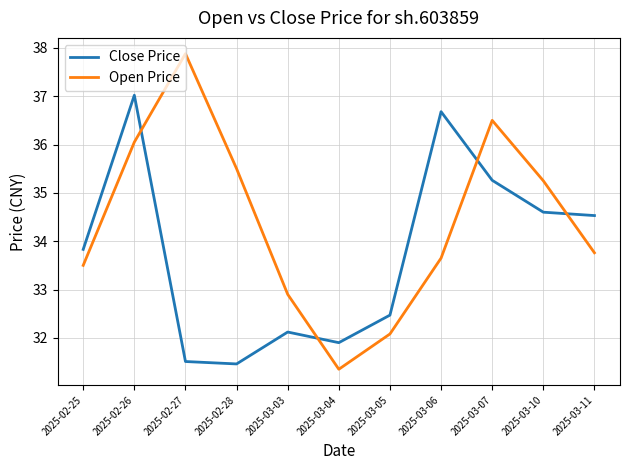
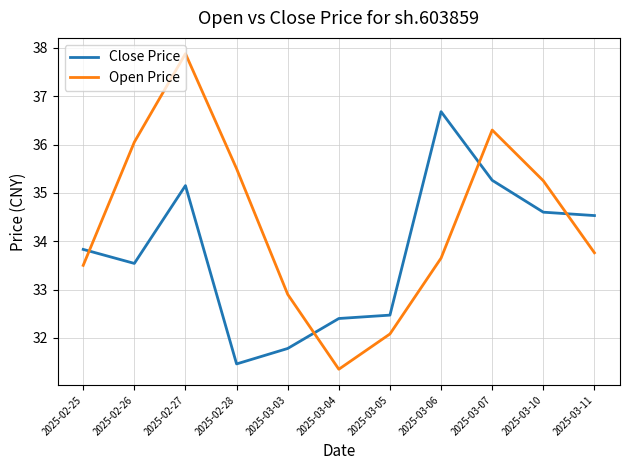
  {
    "Close Price": {
      "2025-02-25": 33.8,
-     "2025-02-26": 37.0,
-     "2025-02-27": 31.5,
+     "2025-02-26": 33.5,
+     "2025-02-27": 35.2,
      "2025-02-28": 31.5,
-     "2025-03-03": 32.1,
-     "2025-03-04": 31.9,
+     "2025-03-03": 31.8,
+     "2025-03-04": 32.4,
      "2025-03-05": 32.5,
      "2025-03-06": 36.7,
      "2025-03-07": 35.3,
      "2025-03-10": 34.6,
      "2025-03-11": 34.5
    },
    "Open Price": {
      "2025-02-25": 33.5,
      "2025-02-26": 36.1,
      "2025-02-28": 35.5,
      "2025-03-03": 32.9,
      "2025-03-04": 31.4,
      "2025-03-05": 32.1,
      "2025-03-06": 33.7,
-     "2025-03-07": 36.5,
+     "2025-03-07": 36.3,
      "2025-03-10": 35.3,
      "2025-03-11": 33.8
    }
  }
